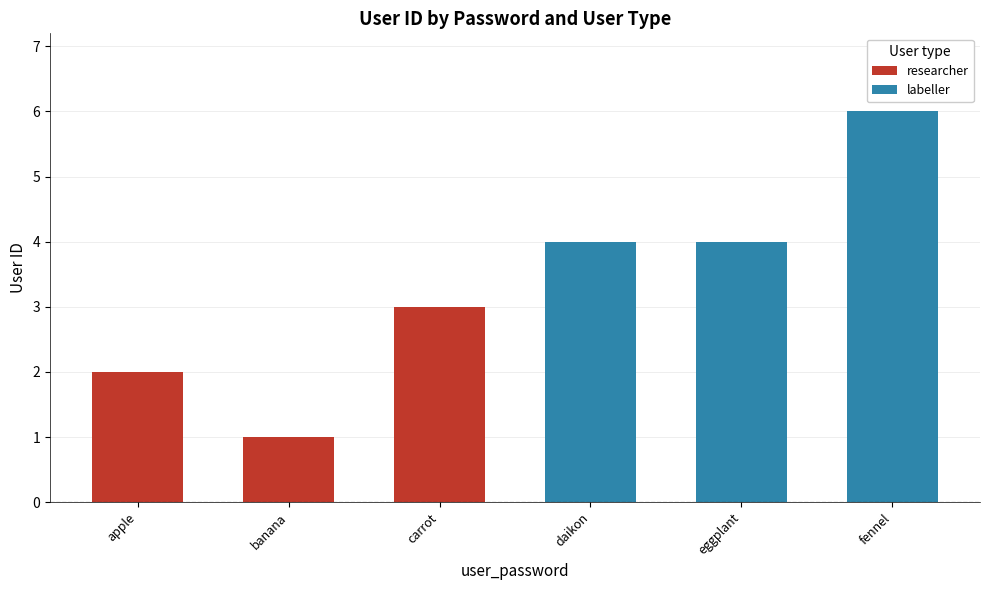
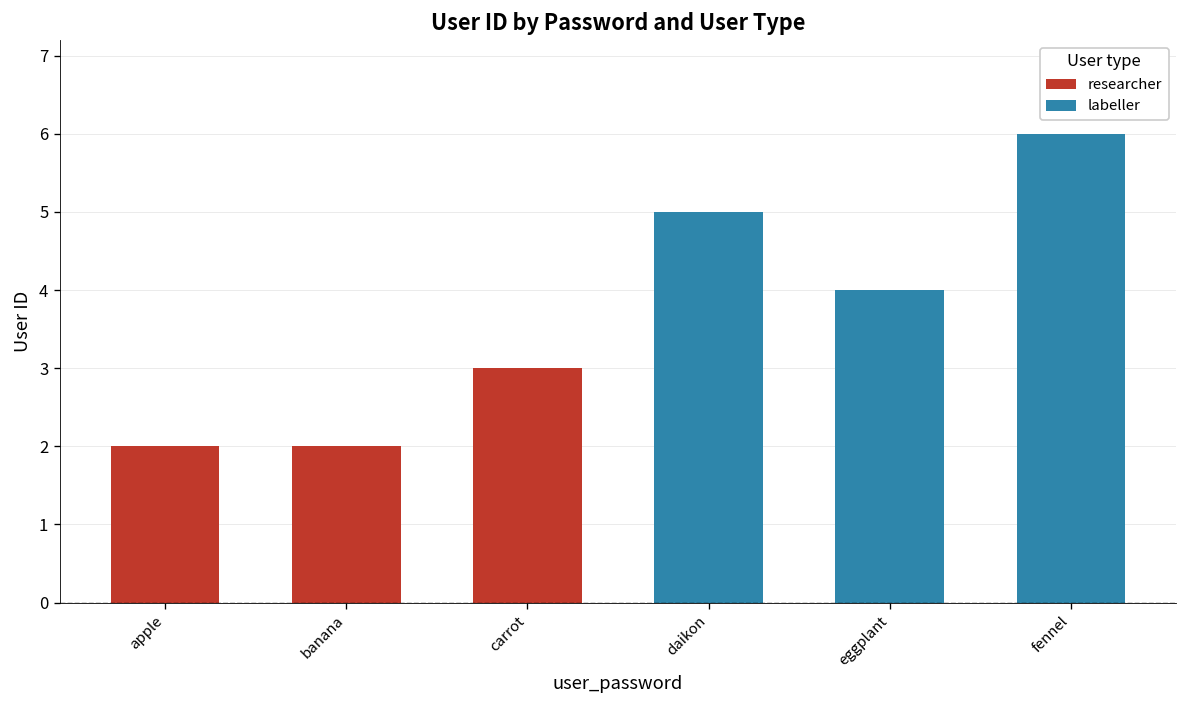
  {
    "researcher": {
      "apple": 2,
-     "banana": 1,
+     "banana": 2,
      "carrot": 3
    },
    "labeller": {
-     "daikon": 4,
+     "daikon": 5,
      "eggplant": 4,
      "fennel": 6
    }
  }
